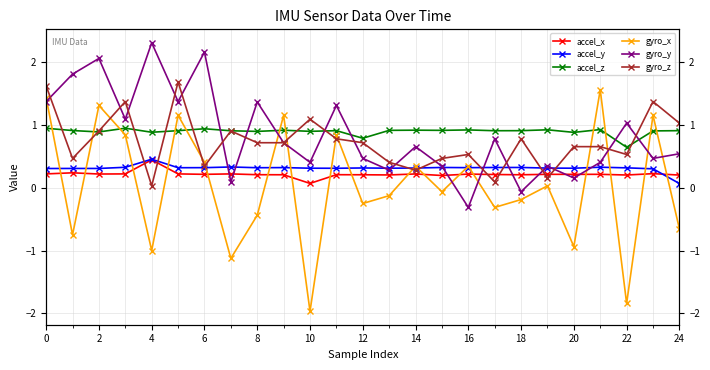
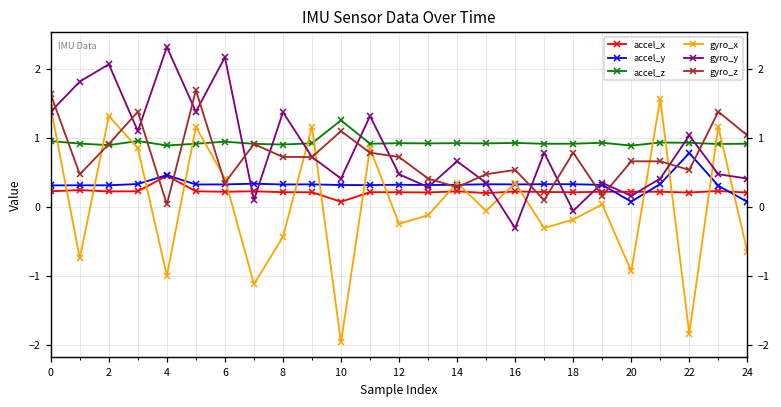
  {
    "accel_x": {
      "0": 0.2,
      "2": 0.2,
      "6": 0.2,
      "8": 0.2,
      "10": 0.1,
      "12": 0.2,
      "14": 0.2,
      "16": 0.2,
      "18": 0.2,
      "20": 0.2,
      "22": 0.2,
      "24": 0.2
    },
    "accel_y": {
      "0": 0.3,
      "2": 0.3,
      "8": 0.3,
      "10": 0.3,
      "12": 0.3,
      "18": 0.3,
-     "20": 0.3,
-     "22": 0.3,
+     "20": 0.1,
+     "22": 0.8,
      "24": 0.1
    },
    "accel_z": {
      "0": 0.9,
      "4": 0.9,
      "6": 0.9,
      "8": 0.9,
-     "10": 0.9,
-     "12": 0.8,
+     "10": 1.3,
+     "12": 0.9,
      "14": 0.9,
      "16": 0.9,
      "18": 0.9,
      "20": 0.9,
-     "22": 0.6,
+     "22": 0.9,
      "24": 0.9
    },
    "gyro_x": {
      "0": 1.4,
      "2": 1.3,
      "4": -1.0,
      "6": 0.4,
      "8": -0.4,
      "10": -2.0,
      "12": -0.3,
      "18": -0.2,
      "20": -0.9,
      "22": -1.8,
      "24": -0.7
    },
    "gyro_y": {
      "0": 1.4,
      "2": 2.1,
      "4": 2.3,
      "6": 2.2,
      "8": 1.4,
      "10": 0.4,
      "12": 0.5,
      "14": 0.7,
      "16": -0.3,
      "18": -0.1,
      "20": 0.2,
      "22": 1.0,
-     "24": 0.5
+     "24": 0.4
    },
    "gyro_z": {
      "0": 1.6,
      "4": 0.0,
      "8": 0.7,
      "10": 1.1,
      "12": 0.7,
      "16": 0.5,
      "18": 0.8,
      "20": 0.7,
      "22": 0.5,
      "24": 1.0
    }
  }
